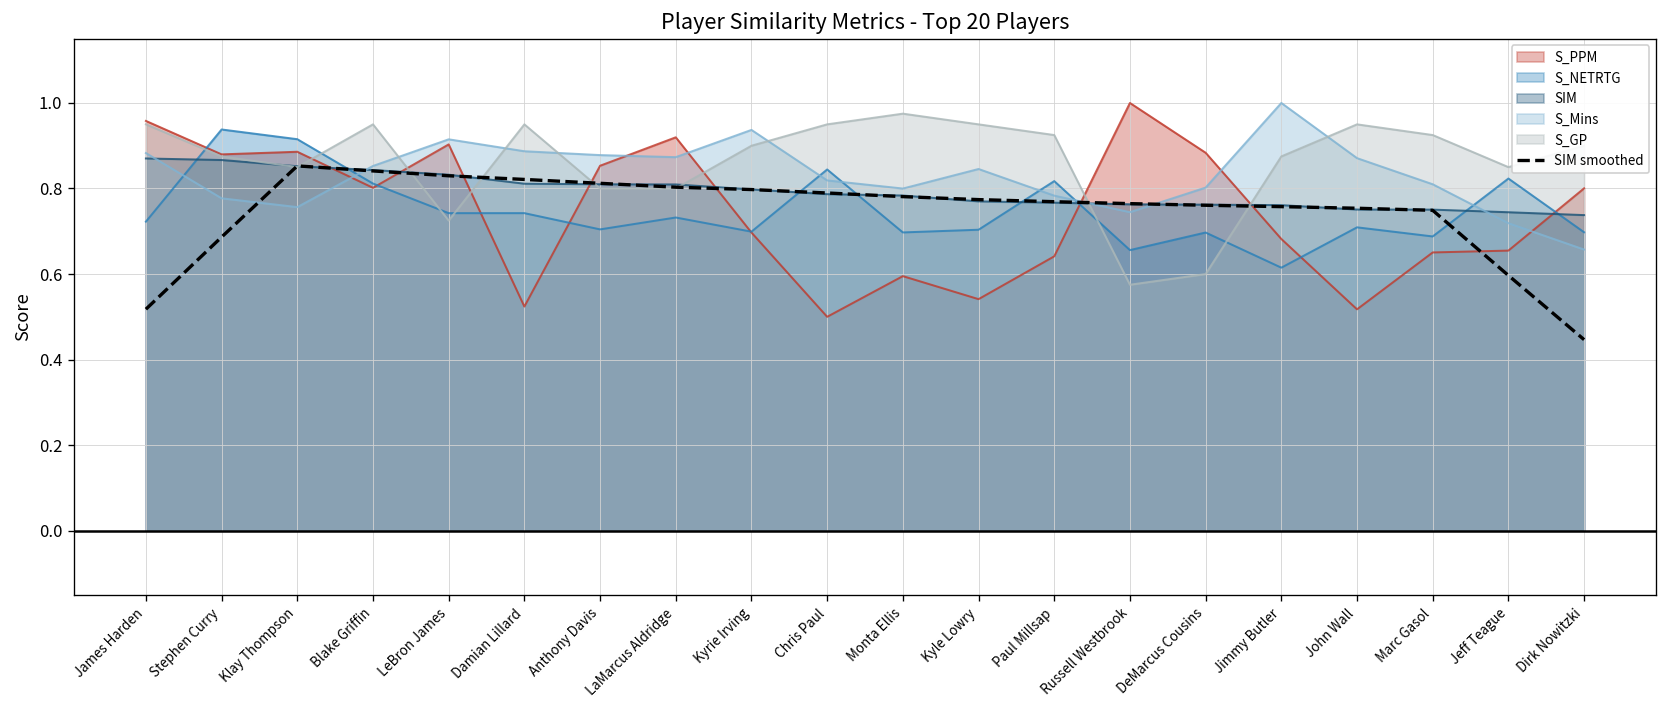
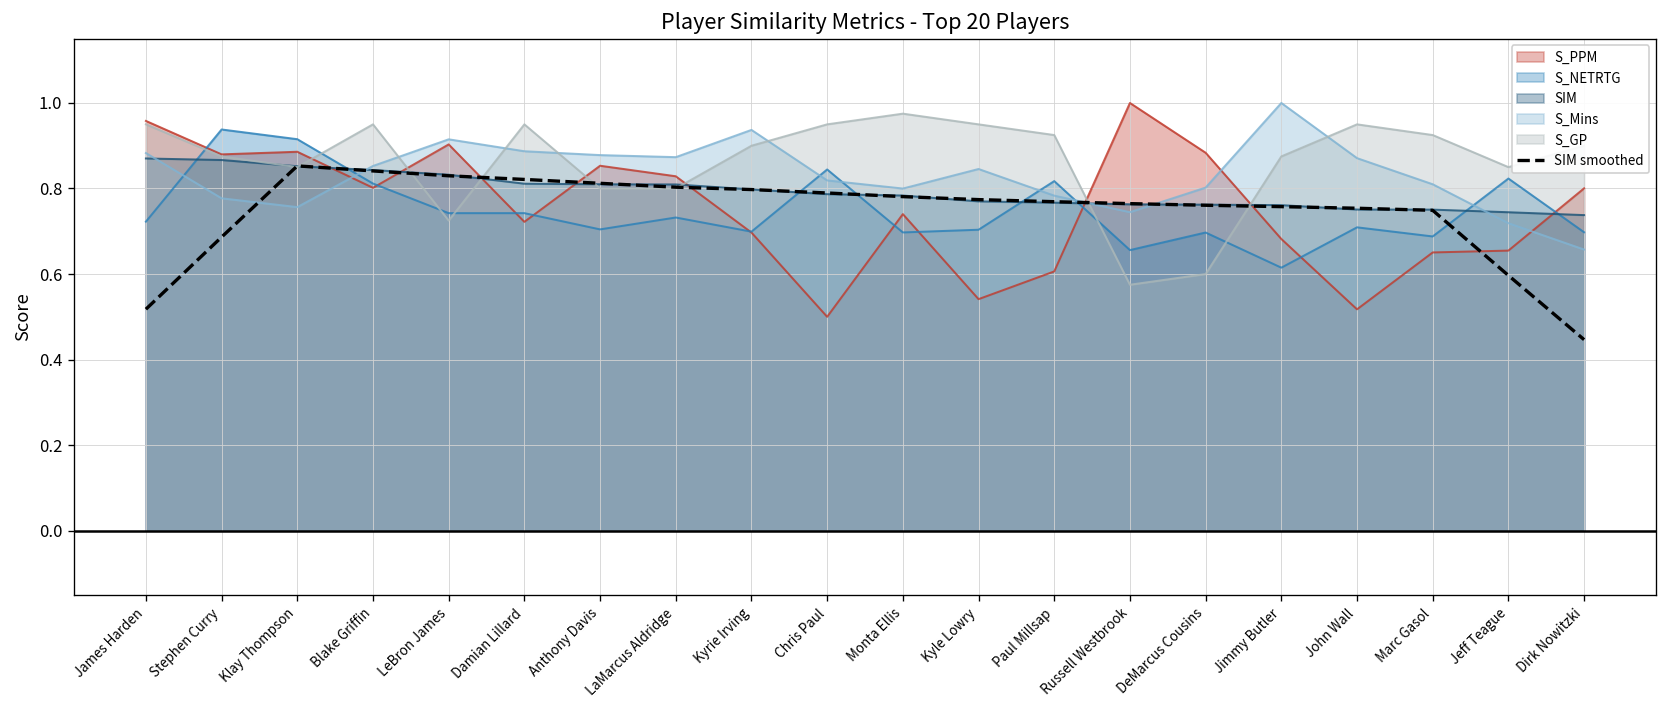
  {
    "S_PPM": {
      "James Harden": 0.96,
      "Klay Thompson": 0.89,
      "Blake Griffin": 0.80,
      "LeBron James": 0.90,
-     "Damian Lillard": 0.52,
+     "Damian Lillard": 0.72,
      "Anthony Davis": 0.85,
-     "LaMarcus Aldridge": 0.92,
+     "LaMarcus Aldridge": 0.83,
      "Chris Paul": 0.50,
-     "Monta Ellis": 0.60,
+     "Monta Ellis": 0.74,
      "Kyle Lowry": 0.54,
-     "Paul Millsap": 0.64,
+     "Paul Millsap": 0.61,
      "Russell Westbrook": 1.00,
      "DeMarcus Cousins": 0.88,
      "Jimmy Butler": 0.68,
      "John Wall": 0.52,
      "Marc Gasol": 0.65,
      "Jeff Teague": 0.65,
      "Dirk Nowitzki": 0.80
    },
    "SIM smoothed": {
      "James Harden": 0.52,
      "Stephen Curry": 0.69,
      "Damian Lillard": 0.82,
      "Jeff Teague": 0.60,
      "Dirk Nowitzki": 0.45
    }
  }
